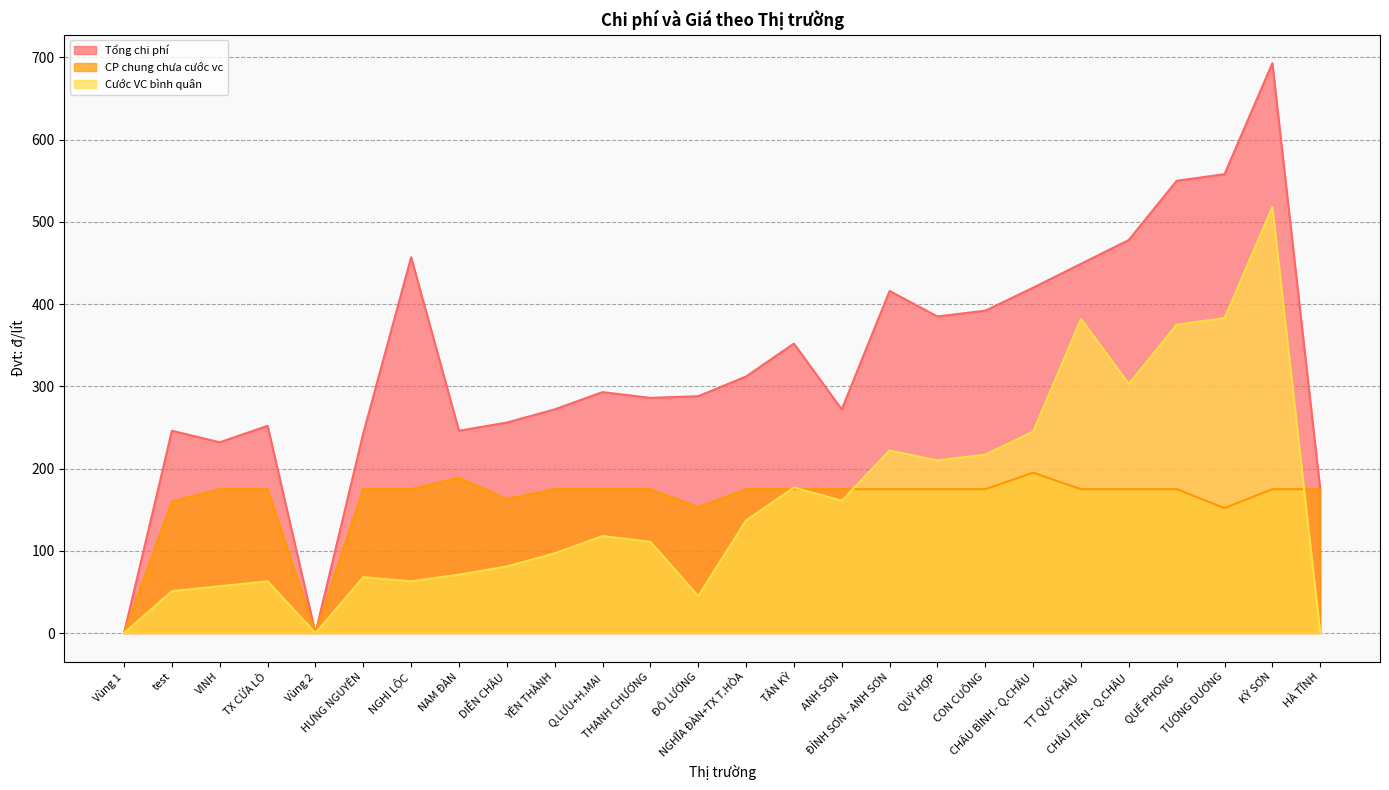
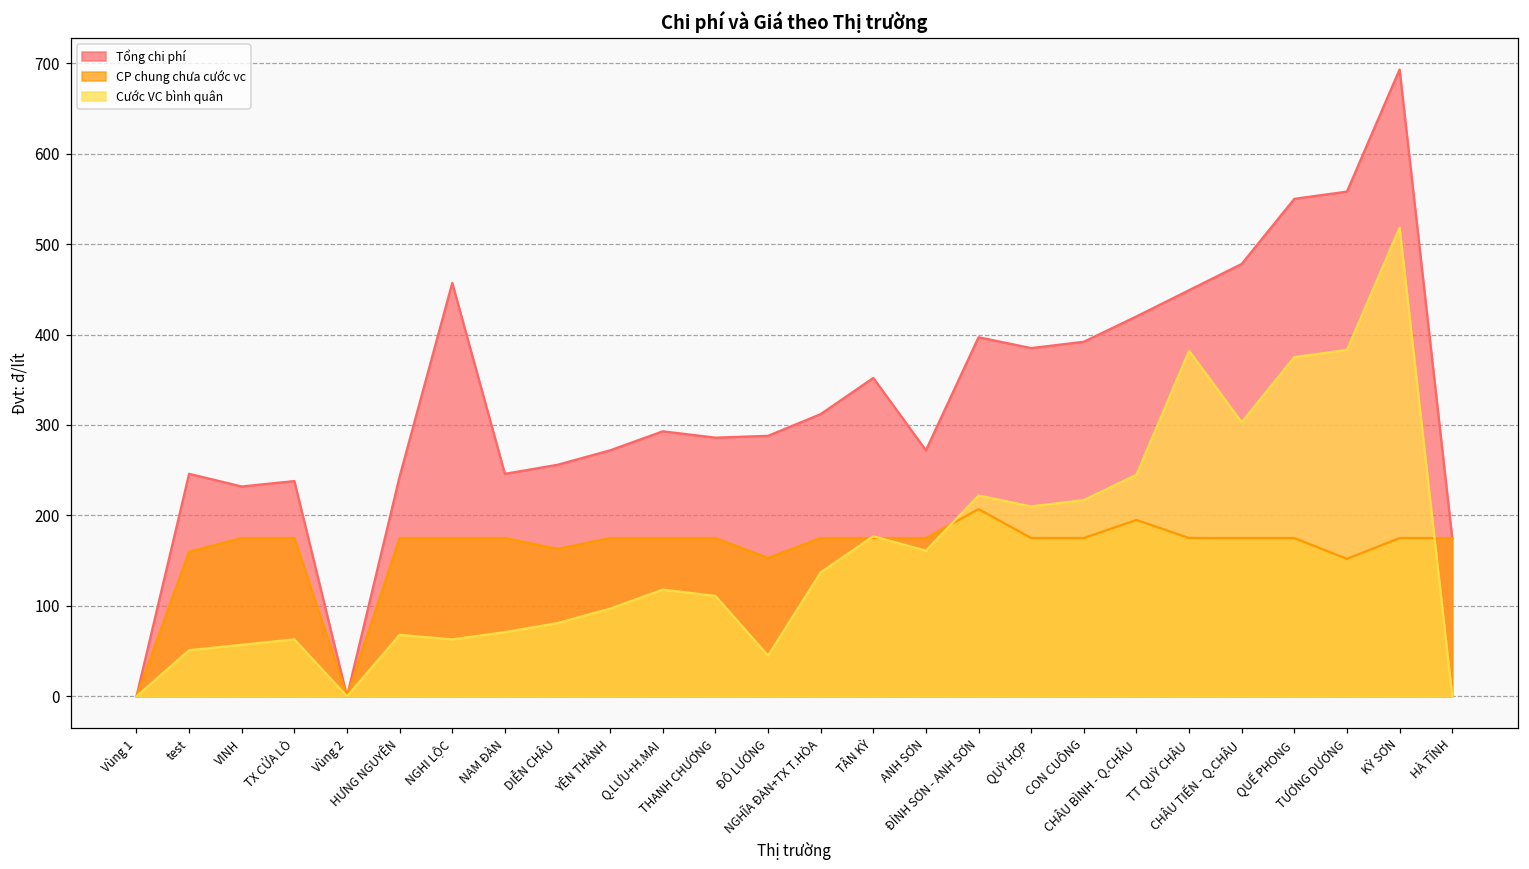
  {
    "Tổng chi phí": {
      "test": 250,
      "VINH": 230,
-     "TX CỬA LÒ": 250,
+     "TX CỬA LÒ": 240,
      "HƯNG NGUYÊN": 240,
      "NGHI LỘC": 460,
      "NAM ĐÀN": 250,
      "DIỄN CHÂU": 260,
      "YÊN THÀNH": 270,
      "Q.LƯU+H.MAI": 290,
      "THANH CHƯƠNG": 290,
      "ĐÔ LƯƠNG": 290,
      "NGHĨA ĐÀN+TX T.HÒA": 310,
      "TÂN KỲ": 350,
      "ANH SƠN": 270,
-     "ĐỈNH SƠN - ANH SƠN": 420,
+     "ĐỈNH SƠN - ANH SƠN": 400,
      "QUỲ HỢP": 390,
      "CON CUÔNG": 390,
      "CHÂU BÌNH - Q.CHÂU": 420,
      "TT QUỲ CHÂU": 450,
      "CHÂU TIẾN - Q.CHÂU": 480,
      "QUẾ PHONG": 550,
      "TƯƠNG DƯƠNG": 560,
      "KỲ SƠN": 690
    },
    "CP chung chưa cước vc": {
      "test": 160,
      "VINH": 180,
      "TX CỬA LÒ": 180,
      "HƯNG NGUYÊN": 180,
      "NGHI LỘC": 180,
-     "NAM ĐÀN": 190,
+     "NAM ĐÀN": 180,
      "DIỄN CHÂU": 160,
      "YÊN THÀNH": 180,
      "Q.LƯU+H.MAI": 180,
      "THANH CHƯƠNG": 180,
      "ĐÔ LƯƠNG": 150,
      "NGHĨA ĐÀN+TX T.HÒA": 180,
      "ANH SƠN": 180,
-     "ĐỈNH SƠN - ANH SƠN": 180,
+     "ĐỈNH SƠN - ANH SƠN": 210,
      "QUỲ HỢP": 180,
      "CON CUÔNG": 180,
      "CHÂU BÌNH - Q.CHÂU": 200,
      "TT QUỲ CHÂU": 180,
      "CHÂU TIẾN - Q.CHÂU": 180,
      "QUẾ PHONG": 180,
      "TƯƠNG DƯƠNG": 150,
      "KỲ SƠN": 180
    },
    "Cước VC bình quân": {
      "test": 50,
      "VINH": 60,
      "TX CỬA LÒ": 60,
      "HƯNG NGUYÊN": 70,
      "NGHI LỘC": 60,
      "NAM ĐÀN": 70,
      "DIỄN CHÂU": 80,
      "YÊN THÀNH": 100,
      "Q.LƯU+H.MAI": 120,
      "THANH CHƯƠNG": 110,
      "ĐÔ LƯƠNG": 50,
      "NGHĨA ĐÀN+TX T.HÒA": 140,
      "ANH SƠN": 160,
      "ĐỈNH SƠN - ANH SƠN": 220,
      "QUỲ HỢP": 210,
      "CON CUÔNG": 220,
      "CHÂU BÌNH - Q.CHÂU": 250,
      "TT QUỲ CHÂU": 380,
      "CHÂU TIẾN - Q.CHÂU": 300,
      "QUẾ PHONG": 380,
      "TƯƠNG DƯƠNG": 380,
      "KỲ SƠN": 520,
      "HÀ TĨNH": 0
    }
  }
